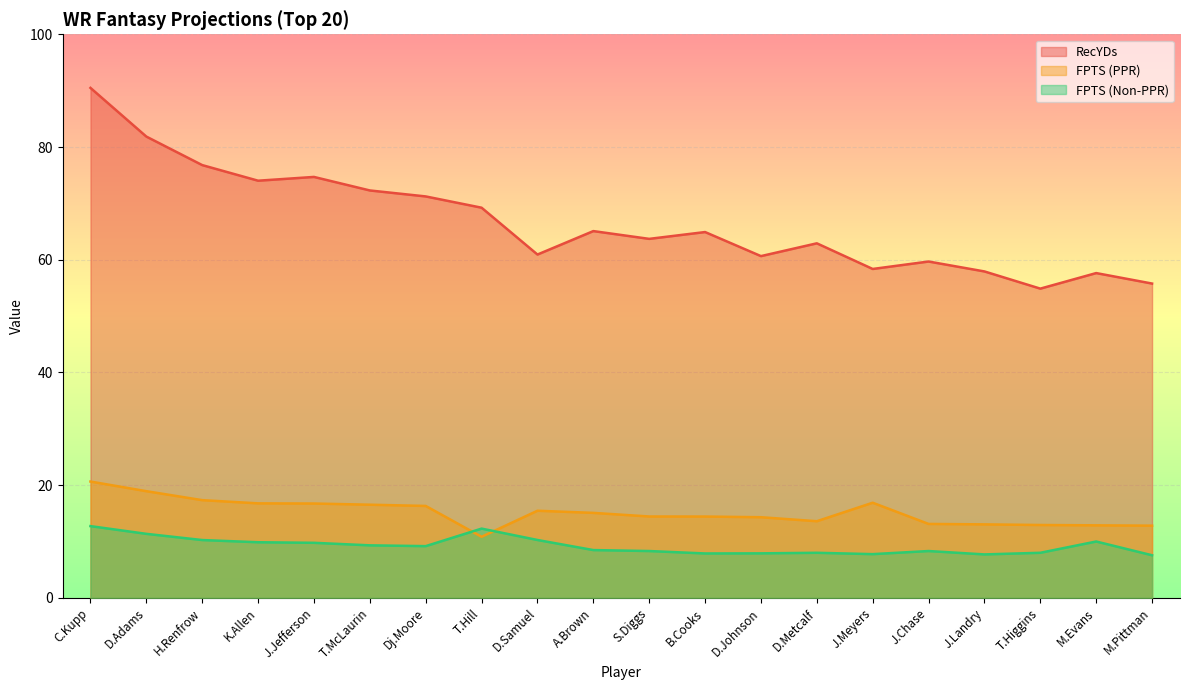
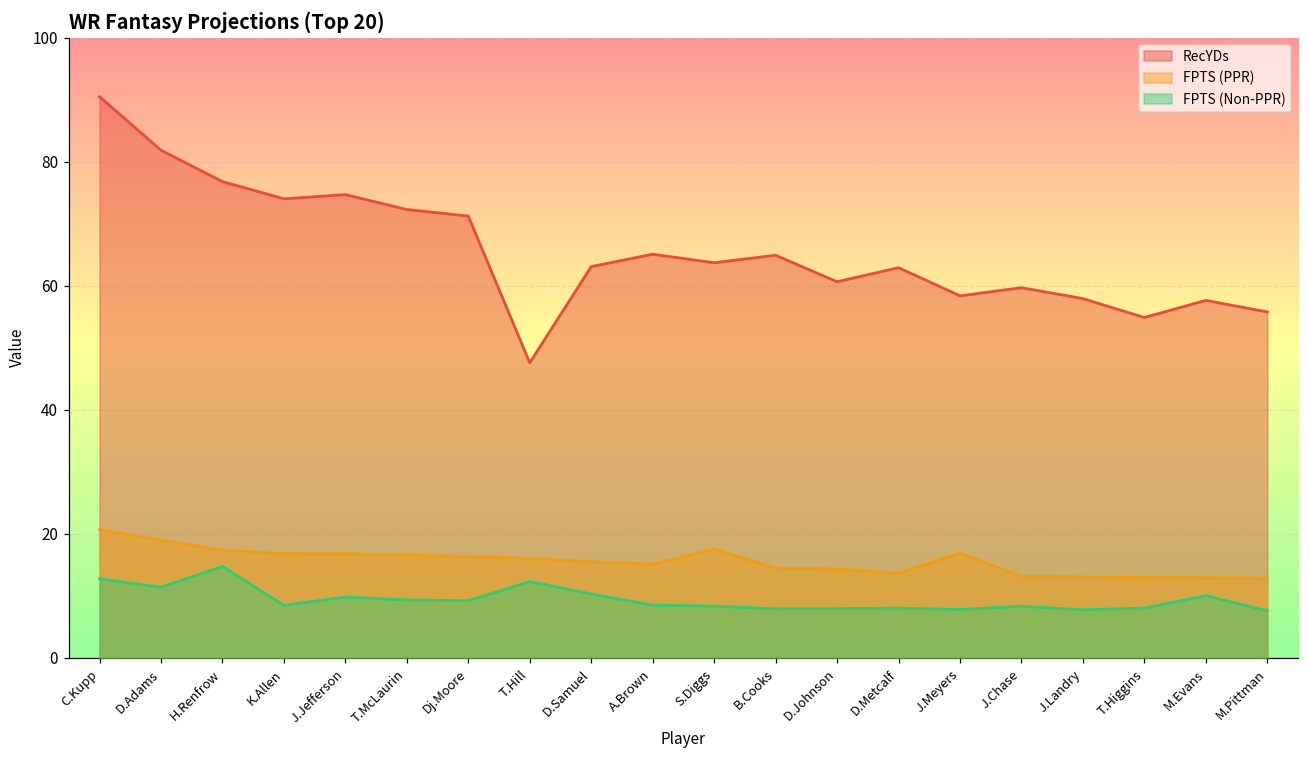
  {
    "RecYDs": {
      "C.Kupp": 90,
      "D.Adams": 82,
      "H.Renfrow": 77,
      "K.Allen": 74,
      "J.Jefferson": 75,
      "T.McLaurin": 72,
      "Dj.Moore": 71,
-     "T.Hill": 69,
-     "D.Samuel": 61,
+     "T.Hill": 48,
+     "D.Samuel": 63,
      "A.Brown": 65,
      "S.Diggs": 64,
      "B.Cooks": 65,
      "D.Johnson": 61,
      "D.Metcalf": 63,
      "J.Meyers": 58,
      "J.Chase": 60,
      "J.Landry": 58,
      "T.Higgins": 55,
      "M.Evans": 58,
      "M.Pittman": 56
    },
    "FPTS (PPR)": {
      "C.Kupp": 21,
      "D.Adams": 19,
      "H.Renfrow": 17,
      "K.Allen": 17,
      "J.Jefferson": 17,
      "T.McLaurin": 17,
      "Dj.Moore": 16,
-     "T.Hill": 11,
+     "T.Hill": 16,
      "D.Samuel": 15,
      "A.Brown": 15,
-     "S.Diggs": 14,
+     "S.Diggs": 18,
      "B.Cooks": 14,
      "D.Johnson": 14,
      "D.Metcalf": 14,
      "J.Meyers": 17,
      "J.Chase": 13,
      "J.Landry": 13,
      "T.Higgins": 13,
      "M.Evans": 13,
      "M.Pittman": 13
    },
    "FPTS (Non-PPR)": {
      "C.Kupp": 13,
      "D.Adams": 11,
-     "H.Renfrow": 10,
-     "K.Allen": 10,
+     "H.Renfrow": 15,
+     "K.Allen": 8,
      "J.Jefferson": 10,
      "T.McLaurin": 9,
      "Dj.Moore": 9,
      "T.Hill": 12,
      "D.Samuel": 10,
      "A.Brown": 8,
      "S.Diggs": 8,
      "B.Cooks": 8,
      "D.Johnson": 8,
      "D.Metcalf": 8,
      "J.Meyers": 8,
      "J.Chase": 8,
      "J.Landry": 8,
      "T.Higgins": 8,
      "M.Evans": 10,
      "M.Pittman": 8
    }
  }
